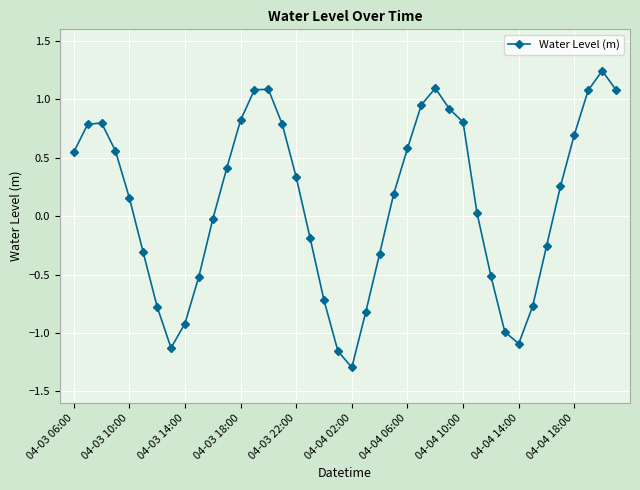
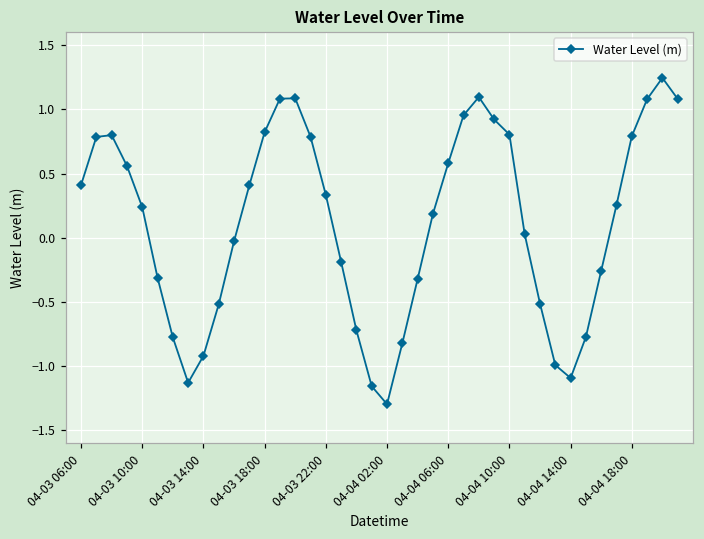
  {
-   "04-03 06:00": 0.55,
-   "04-03 10:00": 0.16,
+   "04-03 06:00": 0.41,
+   "04-03 10:00": 0.24,
    "04-03 14:00": -0.92,
    "04-03 18:00": 0.82,
    "04-03 22:00": 0.33,
    "04-04 02:00": -1.30,
    "04-04 06:00": 0.58,
    "04-04 10:00": 0.80,
    "04-04 14:00": -1.09,
-   "04-04 18:00": 0.70
+   "04-04 18:00": 0.79
  }
